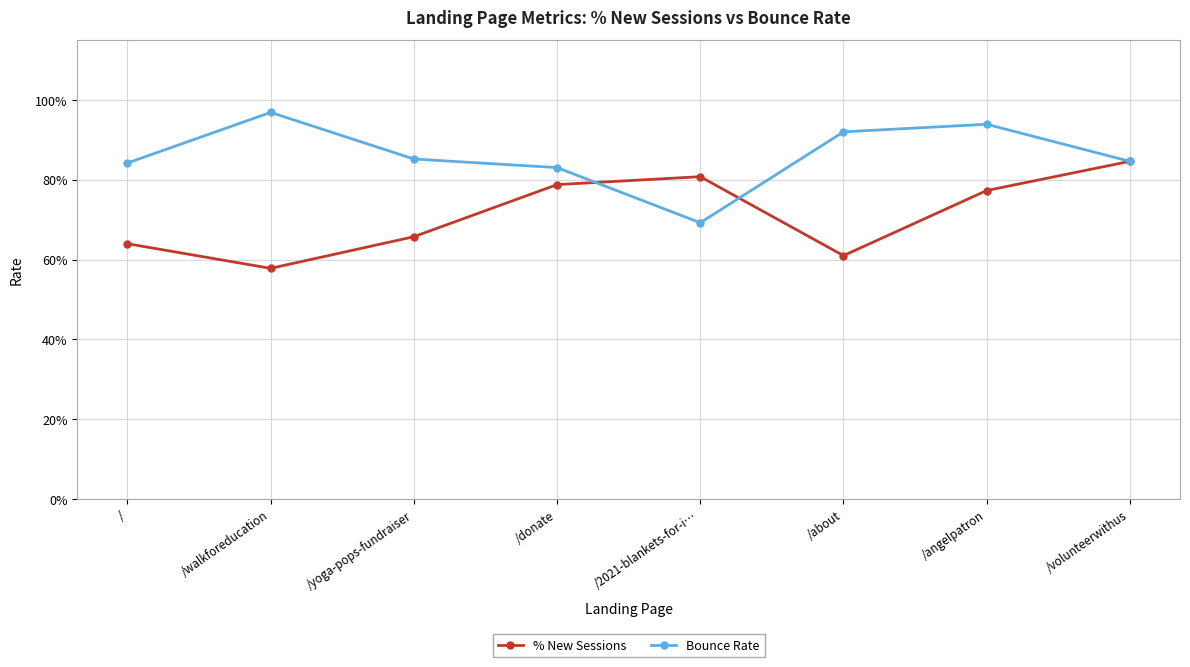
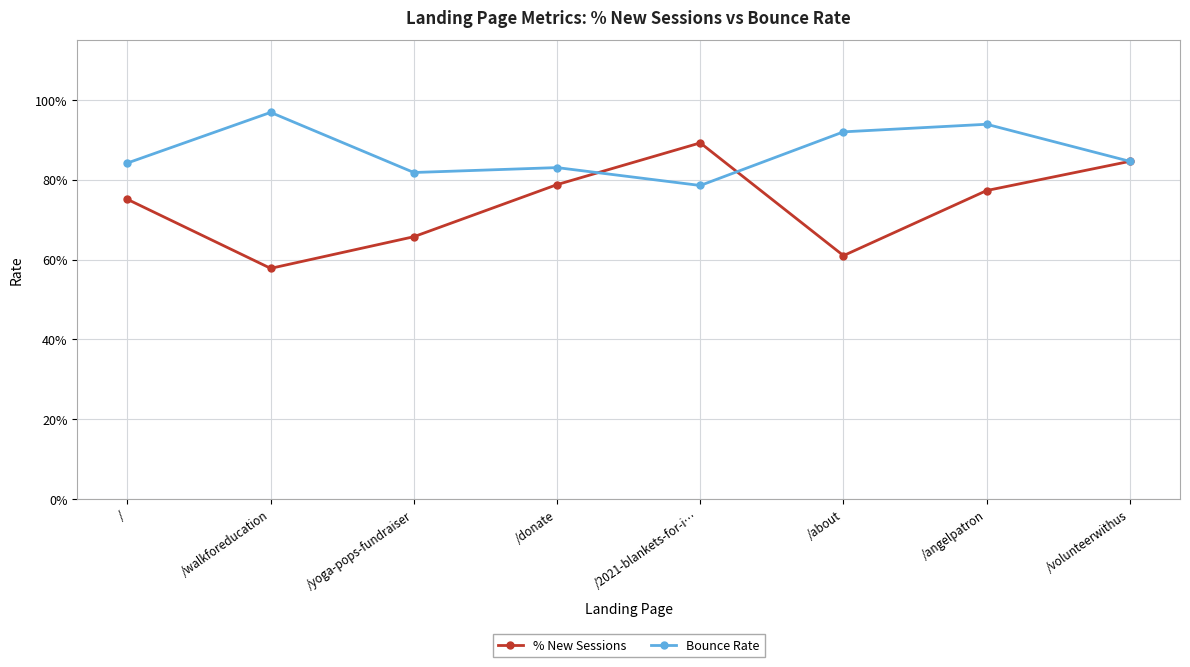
  {
    "% New Sessions": {
-     "/": "64%",
+     "/": "75%",
      "/walkforeducation": "58%",
      "/yoga-pops-fundraiser": "66%",
      "/donate": "79%",
-     "/2021-blankets-for-i…": "81%",
+     "/2021-blankets-for-i…": "89%",
      "/about": "61%",
      "/angelpatron": "77%"
    },
    "Bounce Rate": {
      "/": "84%",
      "/walkforeducation": "97%",
-     "/yoga-pops-fundraiser": "85%",
+     "/yoga-pops-fundraiser": "82%",
      "/donate": "83%",
-     "/2021-blankets-for-i…": "69%",
+     "/2021-blankets-for-i…": "79%",
      "/about": "92%",
      "/angelpatron": "94%"
    }
  }
